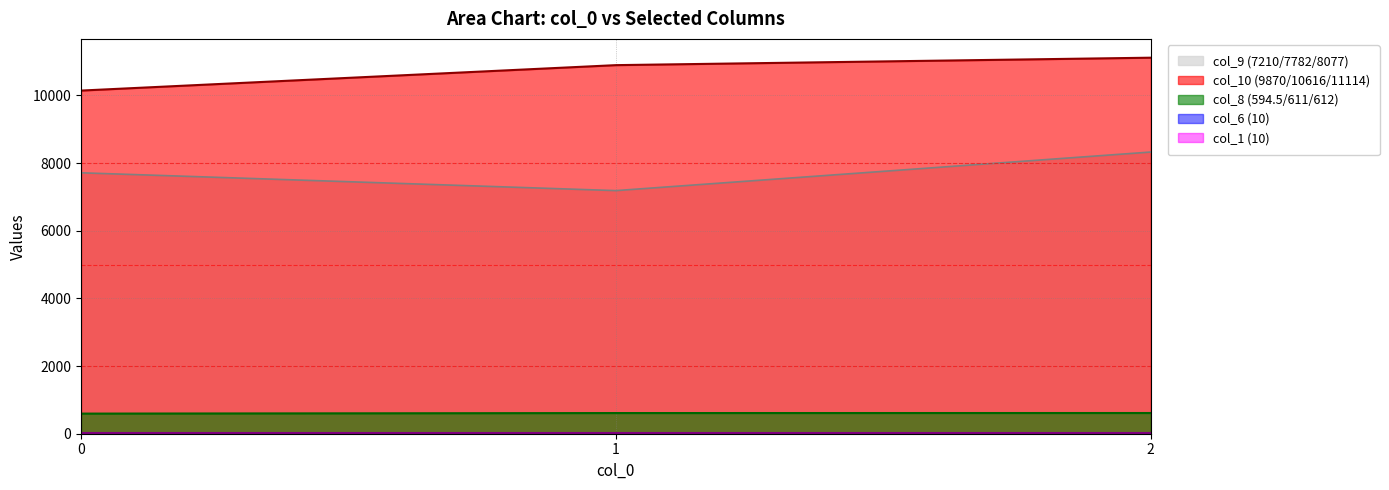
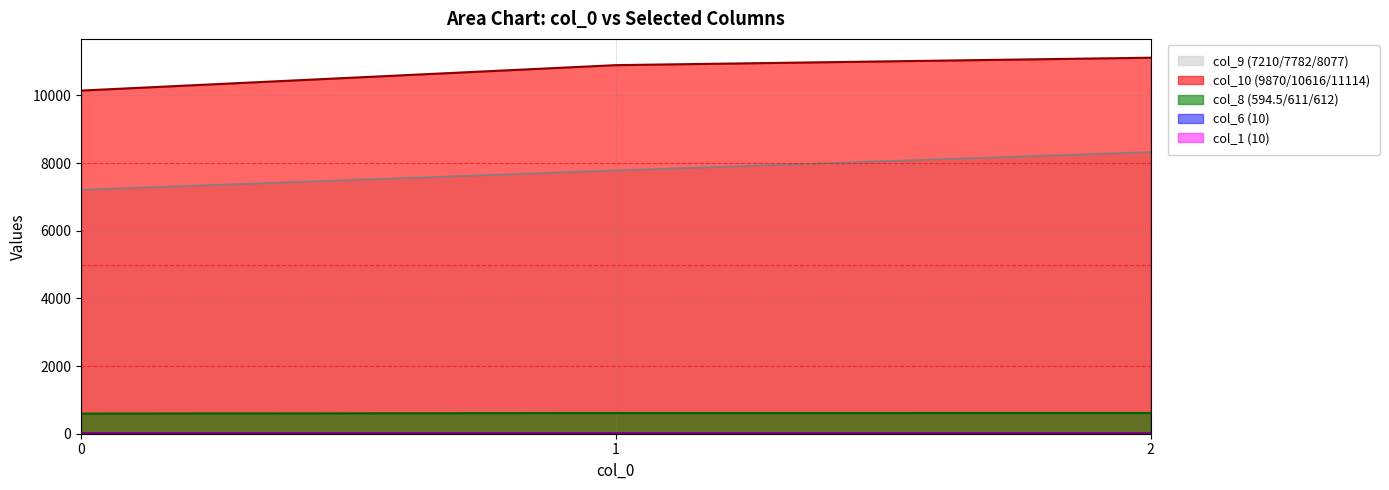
  {
    "col_9 (7210/7782/8077)": {
-     "0": 7700,
-     "1": 7200,
+     "0": 7200,
+     "1": 7800,
      "2": 8300
    },
    "col_10 (9870/10616/11114)": {
      "0": 10100,
      "1": 10900,
      "2": 11100
    },
    "col_8 (594.5/611/612)": {
      "0": 600,
      "1": 600,
      "2": 600
    },
    "col_1 (10)": {
      "0": 0,
      "1": 0,
      "2": 0
    }
  }
